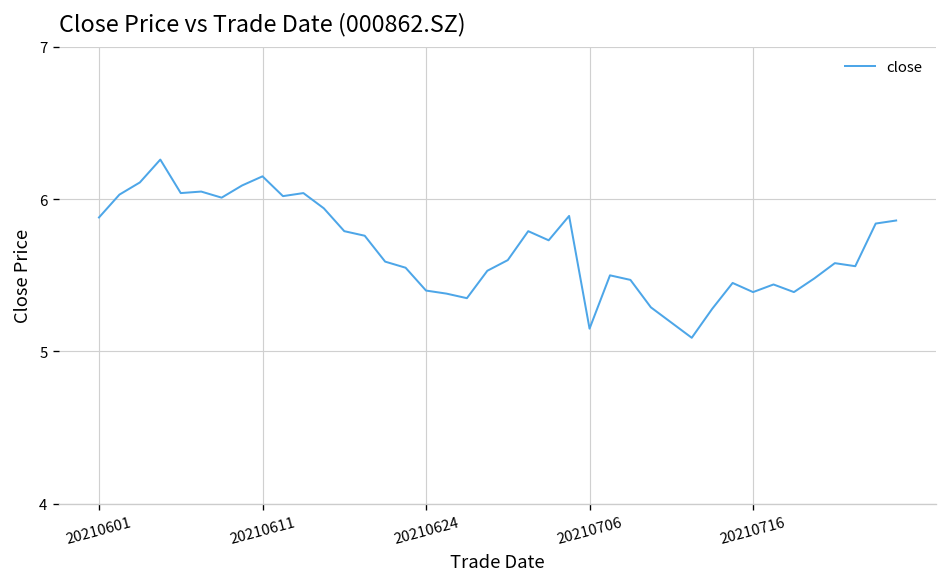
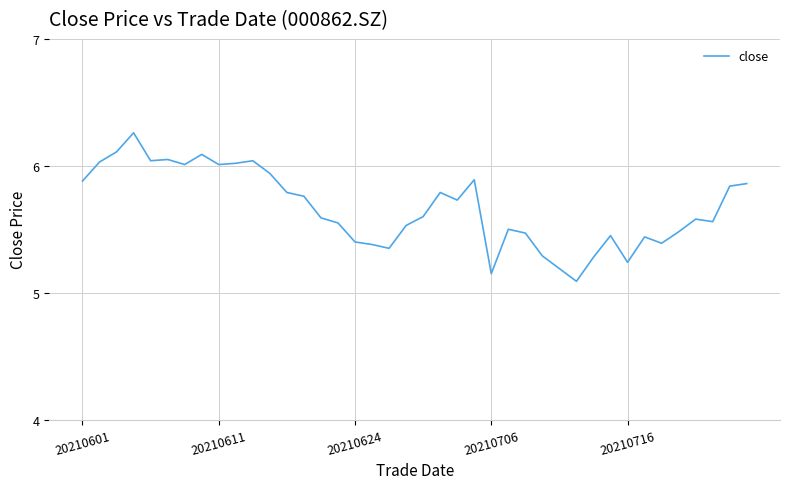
  {
    "20210601": 5.88,
-   "20210611": 6.15,
+   "20210611": 6.01,
    "20210624": 5.40,
    "20210706": 5.15,
-   "20210716": 5.39
+   "20210716": 5.24
  }
